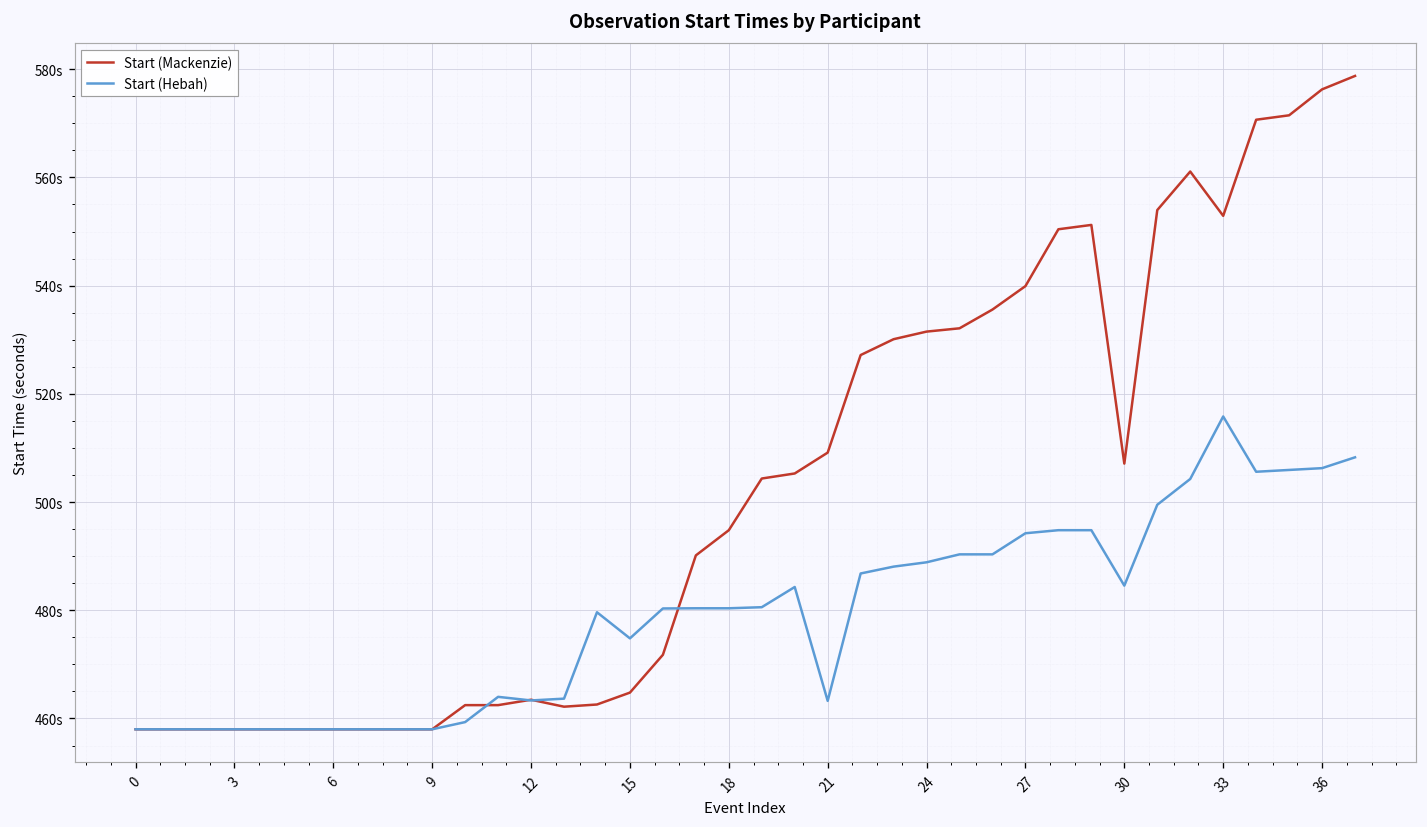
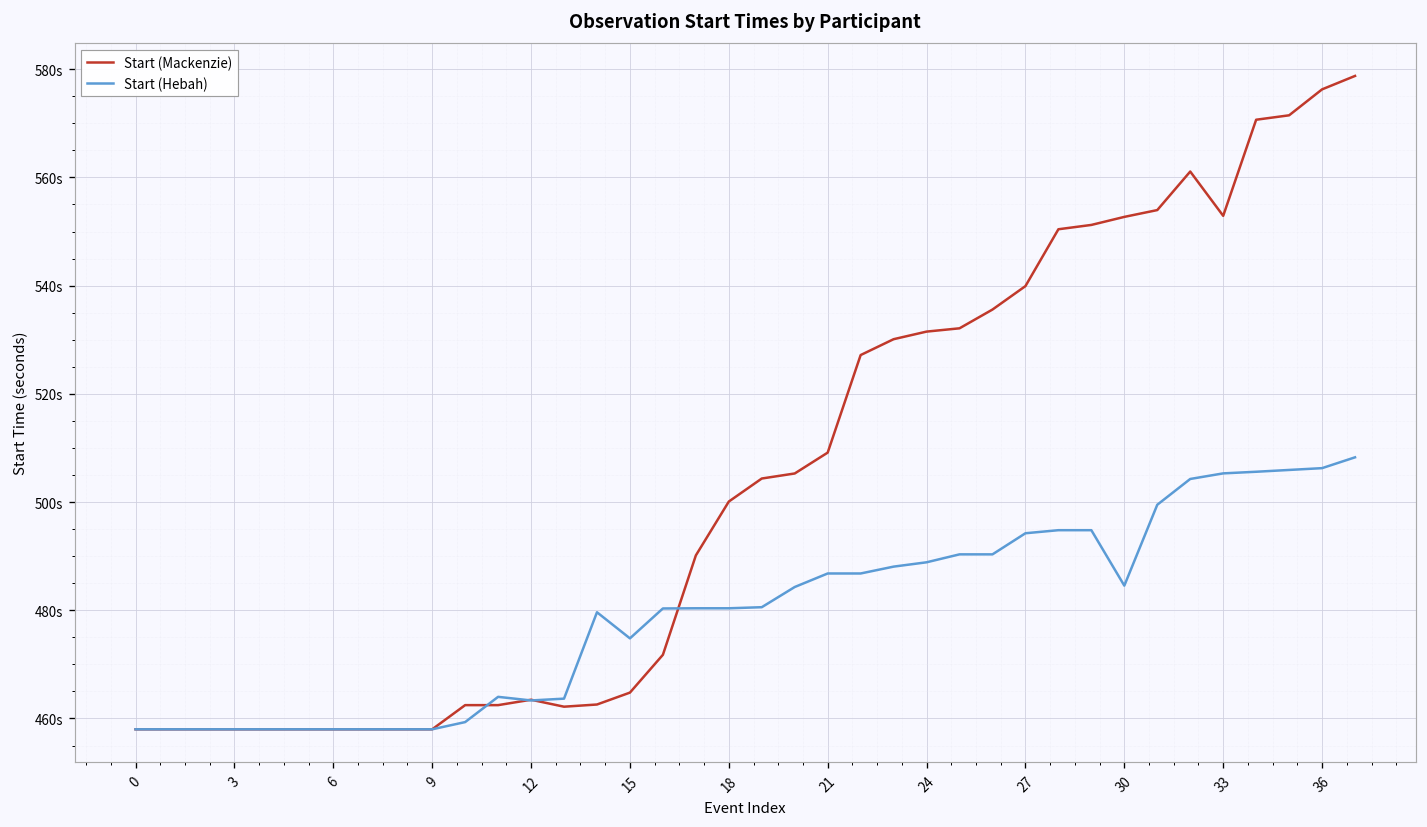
  {
    "Start (Mackenzie)": {
      "15": "465s",
-     "18": "495s",
+     "18": "500s",
      "21": "509s",
      "24": "532s",
      "27": "540s",
-     "30": "507s",
+     "30": "553s",
      "33": "553s",
      "36": "576s"
    },
    "Start (Hebah)": {
      "15": "475s",
      "18": "480s",
-     "21": "463s",
+     "21": "487s",
      "24": "489s",
      "27": "494s",
      "30": "485s",
-     "33": "516s",
+     "33": "505s",
      "36": "506s"
    }
  }
